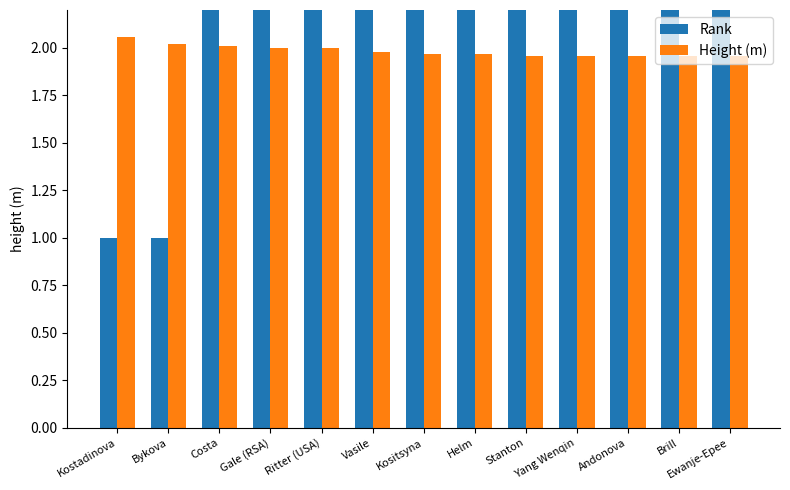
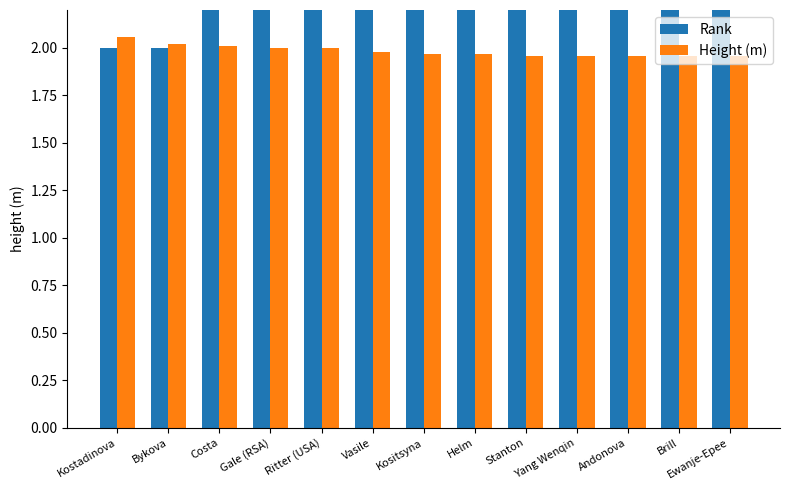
  {
    "Rank": {
-     "Kostadinova": 1,
-     "Bykova": 1
+     "Kostadinova": 2,
+     "Bykova": 2
    },
    "Height (m)": {
      "Kostadinova": 2.06,
      "Bykova": 2.02,
      "Costa": 2,
      "Gale (RSA)": 2,
      "Ritter (USA)": 2,
      "Vasile": 1.98,
      "Kositsyna": 1.97,
      "Helm": 1.97,
      "Stanton": 1.96,
      "Yang Wenqin": 1.96,
      "Andonova": 1.96
    }
  }
